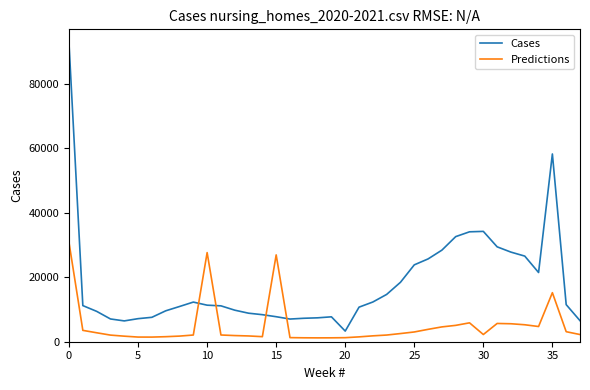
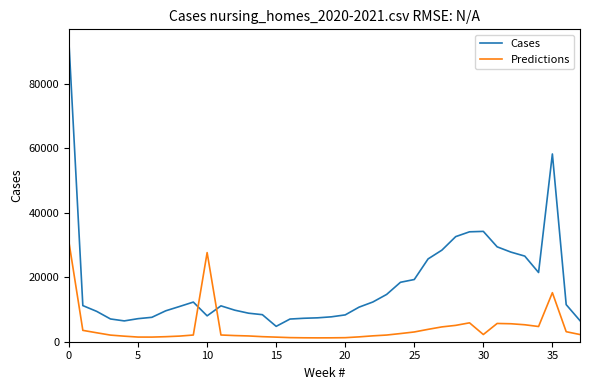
  {
    "Cases": {
      "0": 92000,
      "5": 7000,
-     "10": 11000,
-     "15": 8000,
-     "20": 3000,
-     "25": 24000,
+     "10": 8000,
+     "15": 5000,
+     "20": 8000,
+     "25": 19000,
      "30": 34000,
      "35": 58000
    },
    "Predictions": {
      "0": 31000,
      "5": 1000,
      "10": 28000,
-     "15": 27000,
+     "15": 1000,
      "20": 1000,
      "25": 3000,
      "30": 2000,
      "35": 15000
    }
  }
